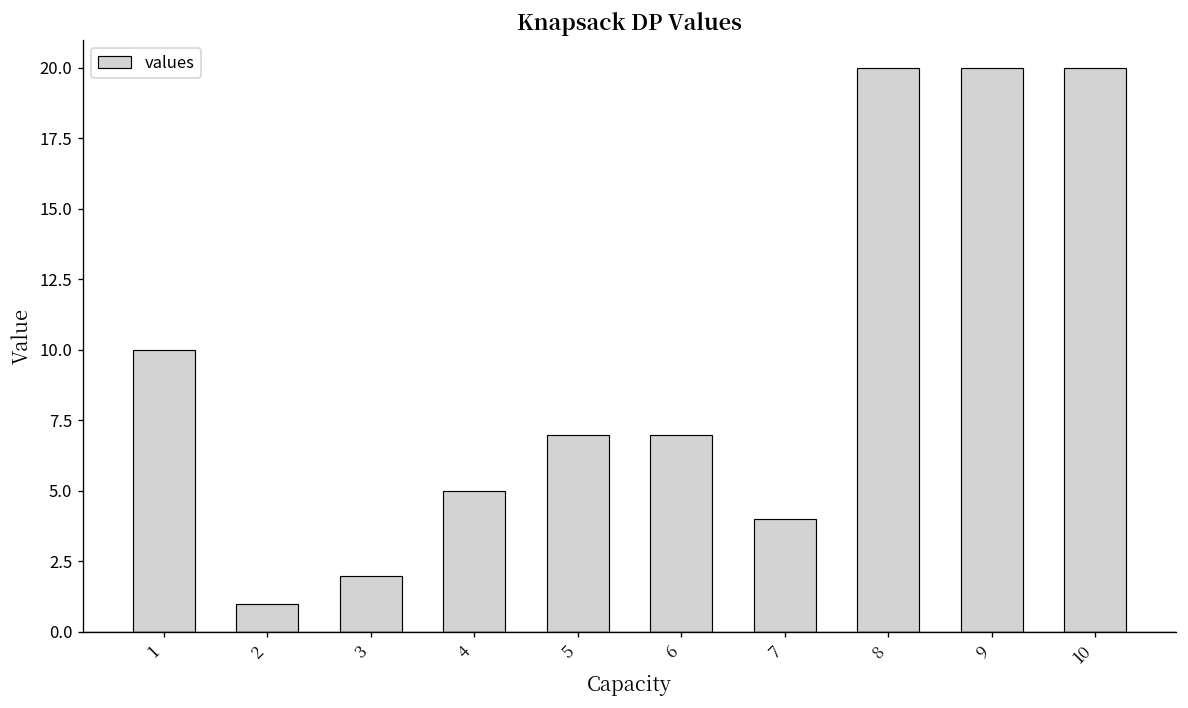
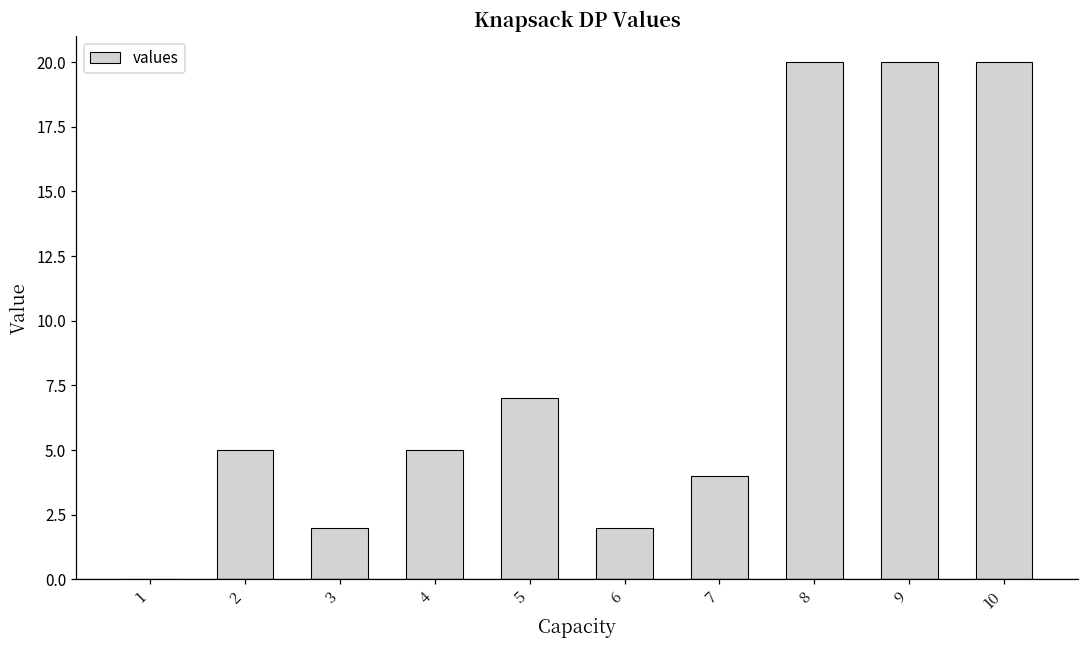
  {
-   "1": 10,
-   "2": 1,
+   "1": 0,
+   "2": 5,
    "3": 2,
    "4": 5,
    "5": 7,
-   "6": 7,
+   "6": 2,
    "7": 4,
    "8": 20,
    "9": 20,
    "10": 20
  }
